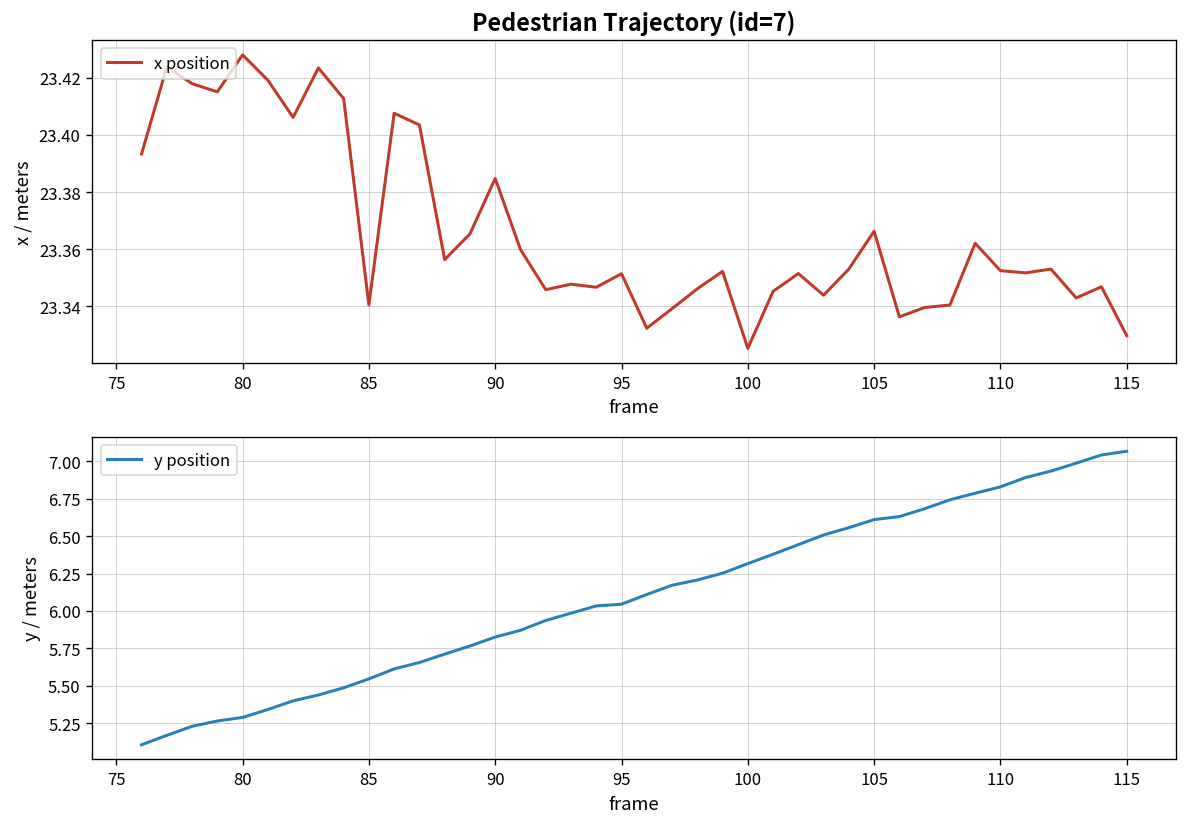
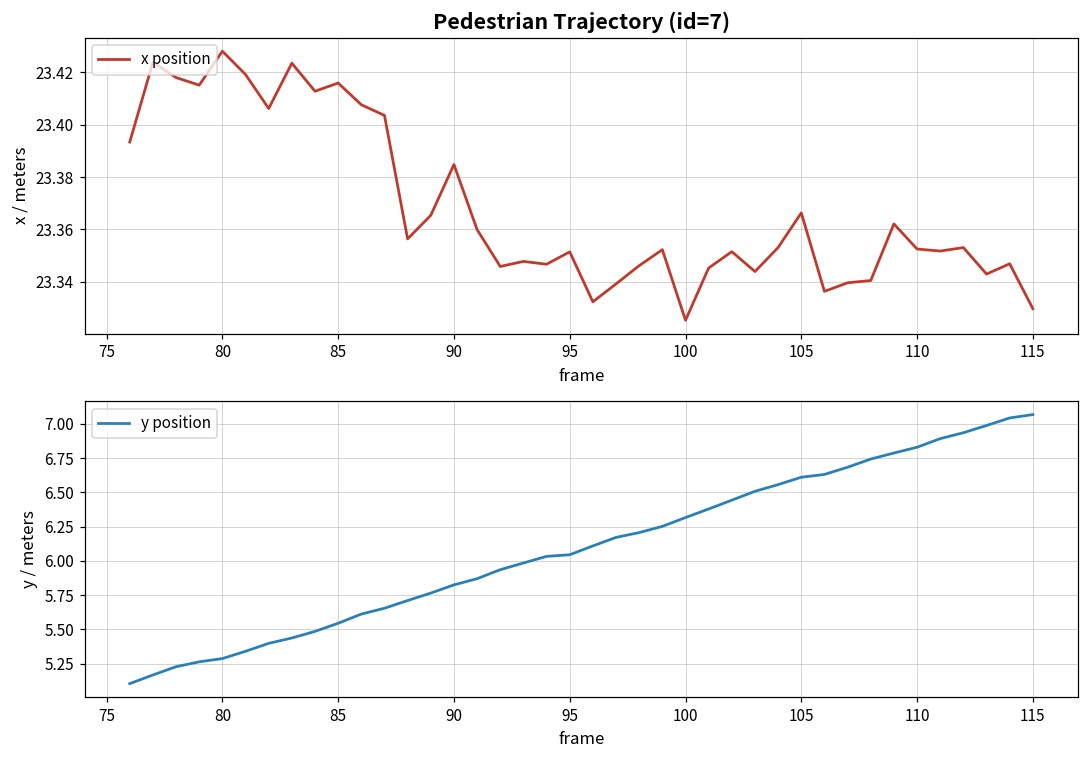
  {
    "Pedestrian Trajectory (id=7)": {
      "80": 23.428,
-     "85": 23.341,
+     "85": 23.416,
      "90": 23.385,
      "95": 23.351,
      "100": 23.325,
      "105": 23.366,
      "110": 23.353,
      "115": 23.330
    }
  }
